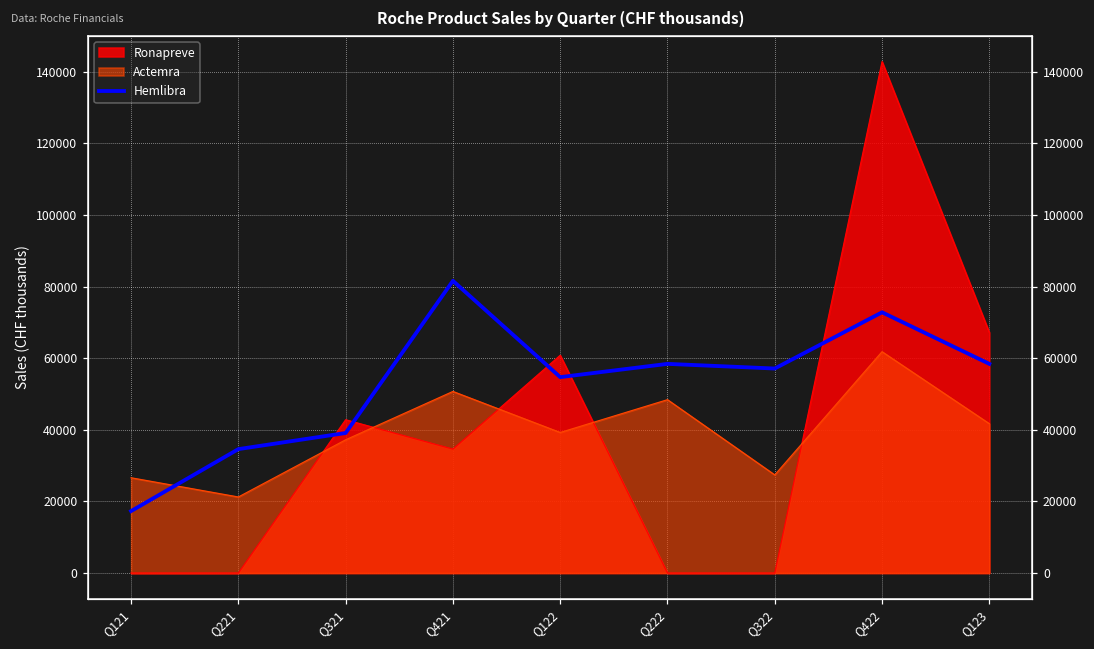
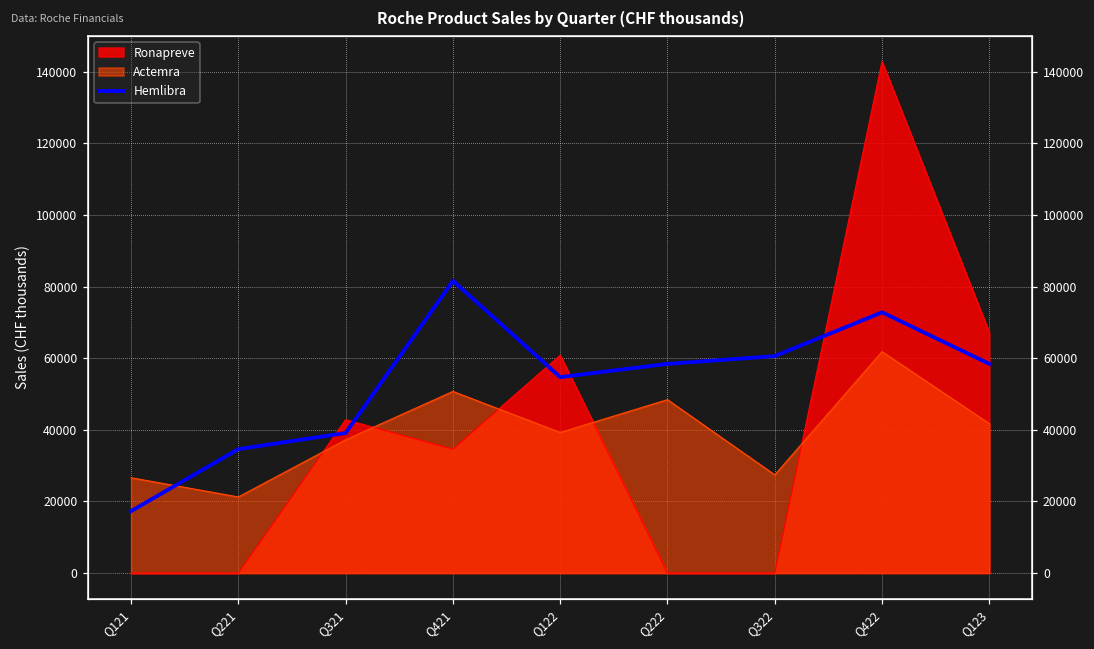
  {
    "Ronapreve": {
      "Q121": 0,
      "Q221": 0,
      "Q321": 43000,
      "Q421": 35000,
      "Q122": 61000,
      "Q222": 0,
      "Q322": 0,
      "Q422": 143000,
      "Q123": 67000
    },
    "Actemra": {
      "Q121": 27000,
      "Q221": 21000,
      "Q321": 37000,
      "Q421": 51000,
      "Q122": 39000,
      "Q222": 48000,
      "Q322": 27000,
      "Q422": 62000,
      "Q123": 42000
    },
    "Hemlibra": {
      "Q121": 17000,
      "Q221": 35000,
      "Q321": 39000,
      "Q421": 82000,
      "Q122": 55000,
      "Q222": 58000,
-     "Q322": 57000,
+     "Q322": 61000,
      "Q422": 73000,
      "Q123": 58000
    }
  }
